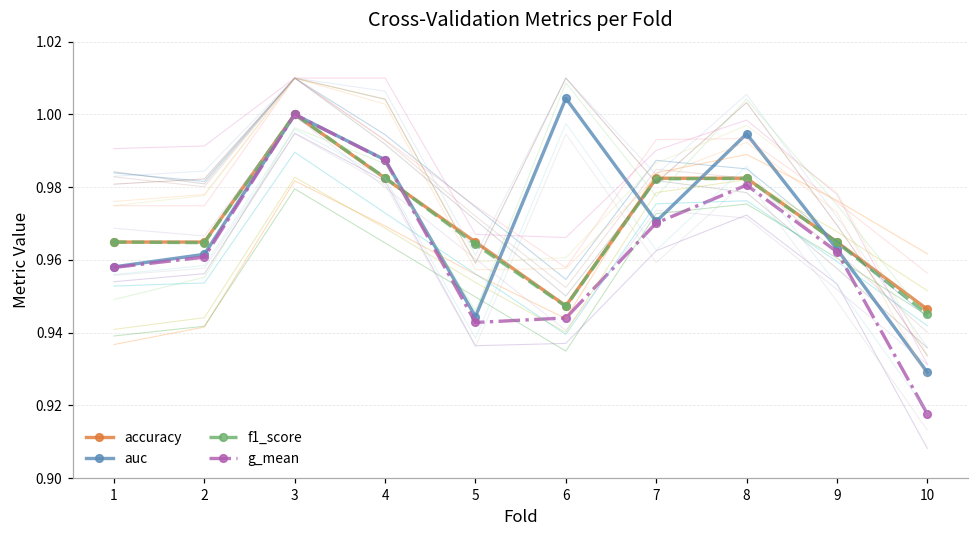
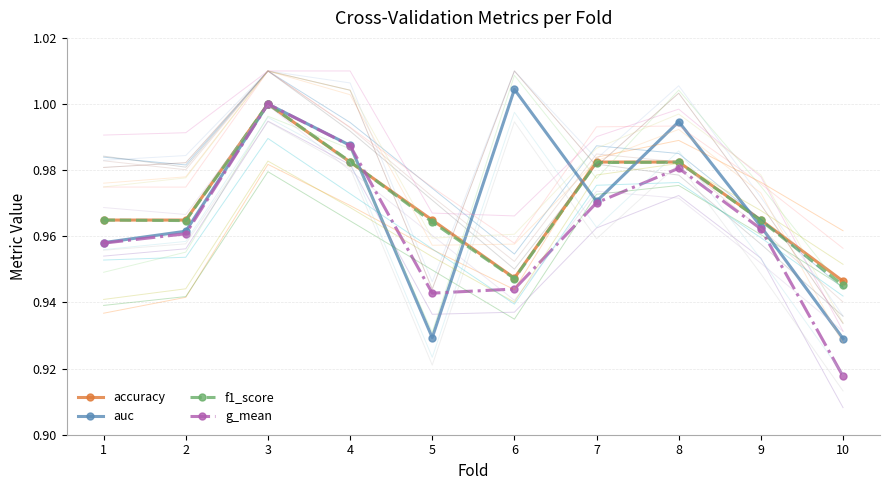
  {
    "auc": {
      "2": 0.962,
-     "5": 0.944,
+     "5": 0.929,
      "6": 1.004,
      "8": 0.995,
      "10": 0.929
    }
  }
